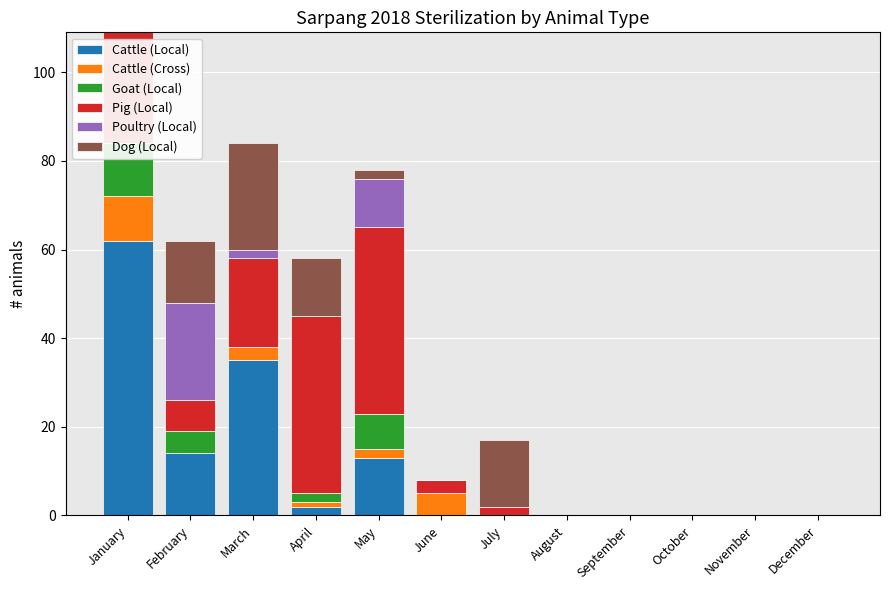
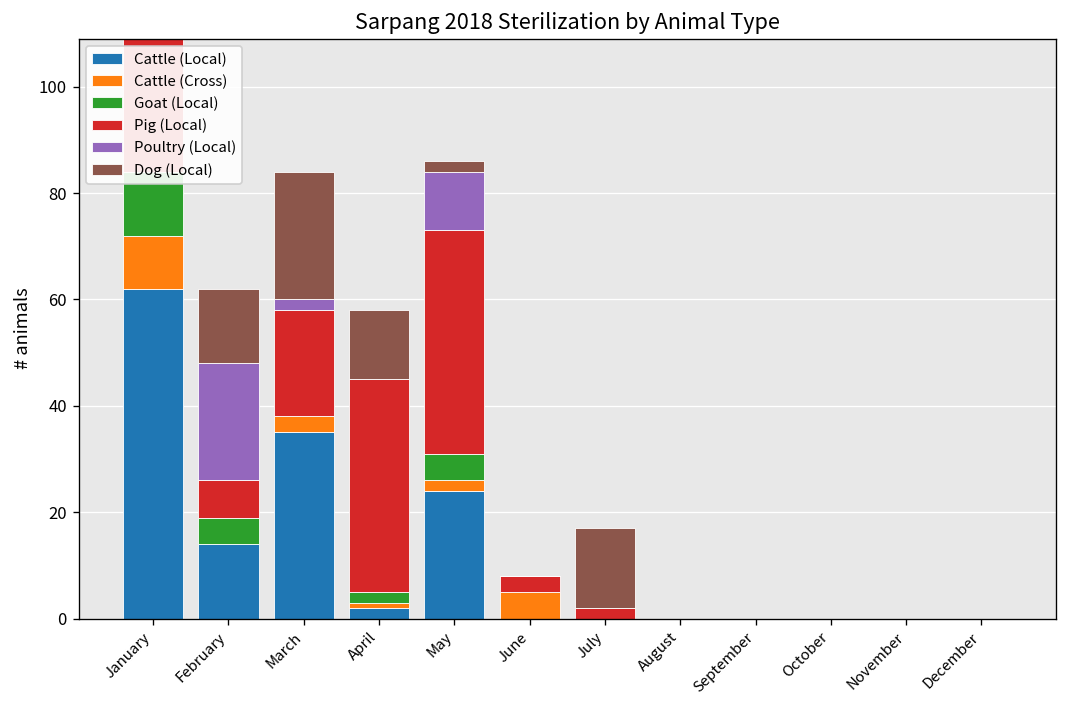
  {
    "Cattle (Local)": {
      "January": 62,
      "February": 14,
      "March": 35,
      "April": 2,
-     "May": 13,
+     "May": 24,
      "June": 0,
      "July": 0,
      "August": 0,
      "September": 0,
      "October": 0,
      "November": 0,
      "December": 0
    },
    "Cattle (Cross)": {
      "January": 10,
      "February": 0,
      "March": 3,
      "April": 1,
      "May": 2,
      "June": 5,
      "July": 0,
      "August": 0,
      "September": 0,
      "October": 0,
      "November": 0,
      "December": 0
    },
    "Goat (Local)": {
      "February": 5,
      "March": 0,
      "April": 2,
-     "May": 8,
+     "May": 5,
      "June": 0,
      "July": 0,
      "August": 0,
      "September": 0,
      "October": 0,
      "November": 0,
      "December": 0
    },
    "Pig (Local)": {
      "January": 25,
      "February": 7,
      "March": 20,
      "April": 40,
      "May": 42,
      "June": 3,
      "July": 2,
      "August": 0,
      "September": 0,
      "October": 0,
      "November": 0,
      "December": 0
    },
    "Poultry (Local)": {
      "January": 0,
      "February": 22,
      "March": 2,
      "April": 0,
      "May": 11,
      "June": 0,
      "July": 0,
      "August": 0,
      "September": 0,
      "October": 0,
      "November": 0,
      "December": 0
    },
    "Dog (Local)": {
      "January": 0,
      "February": 14,
      "March": 24,
      "April": 13,
      "May": 2,
      "June": 0,
      "July": 15,
      "August": 0,
      "September": 0,
      "October": 0,
      "November": 0,
      "December": 0
    }
  }
